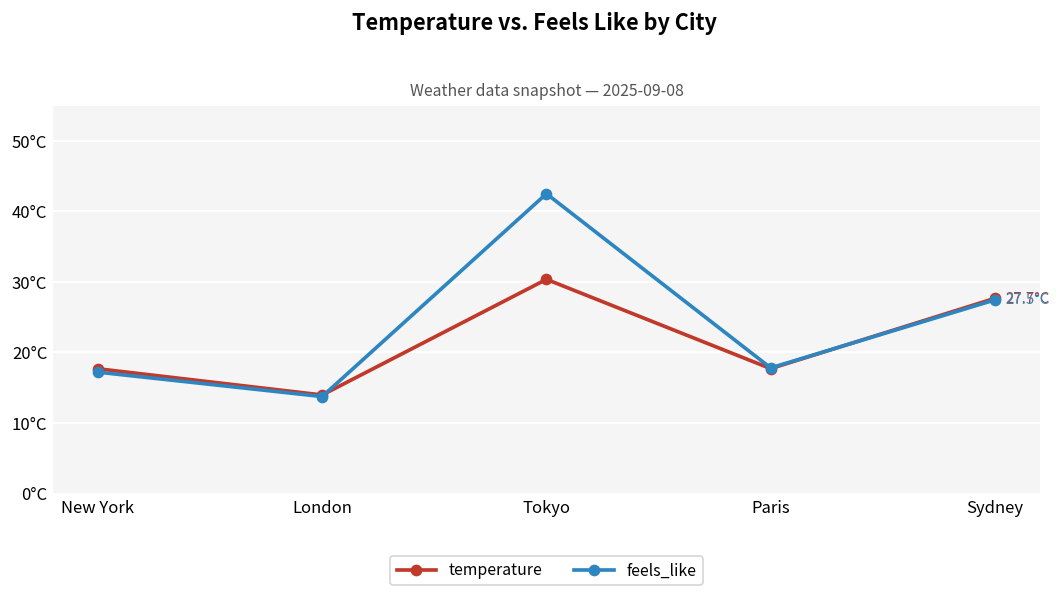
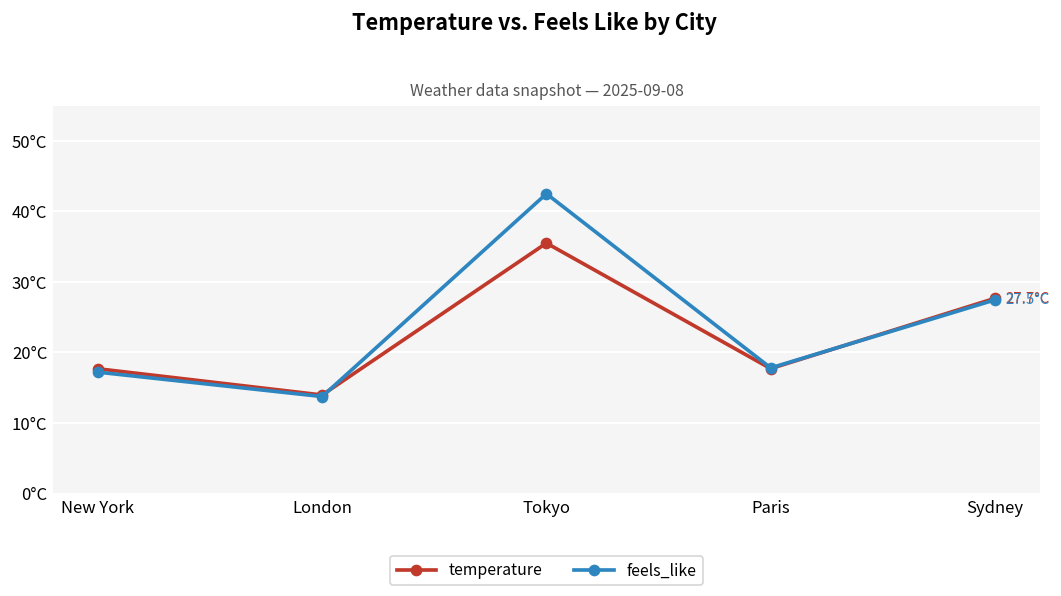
  {
    "temperature": {
      "New York": "18°C",
-     "Tokyo": "30°C"
+     "Tokyo": "36°C"
    },
    "feels_like": {
      "New York": "17°C",
      "Tokyo": "43°C"
    }
  }
